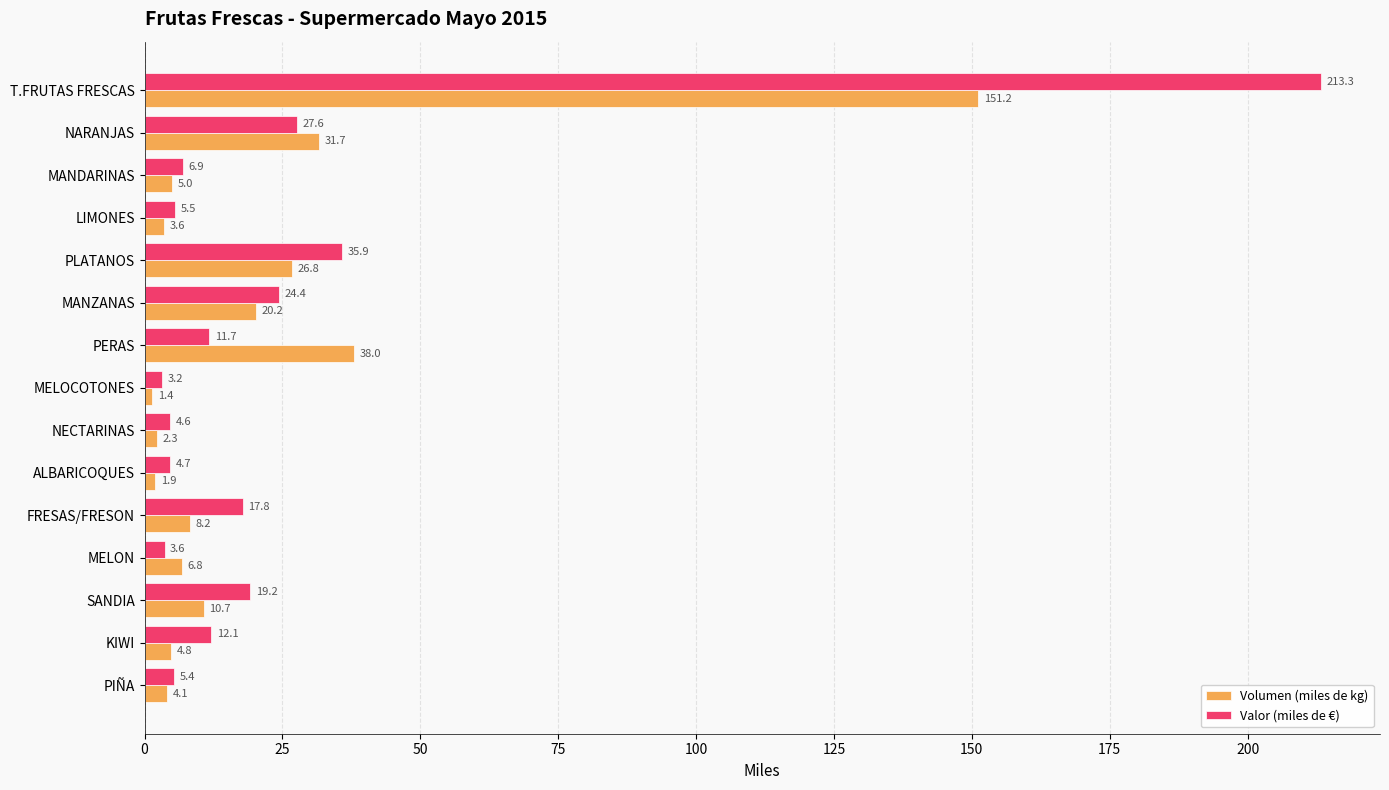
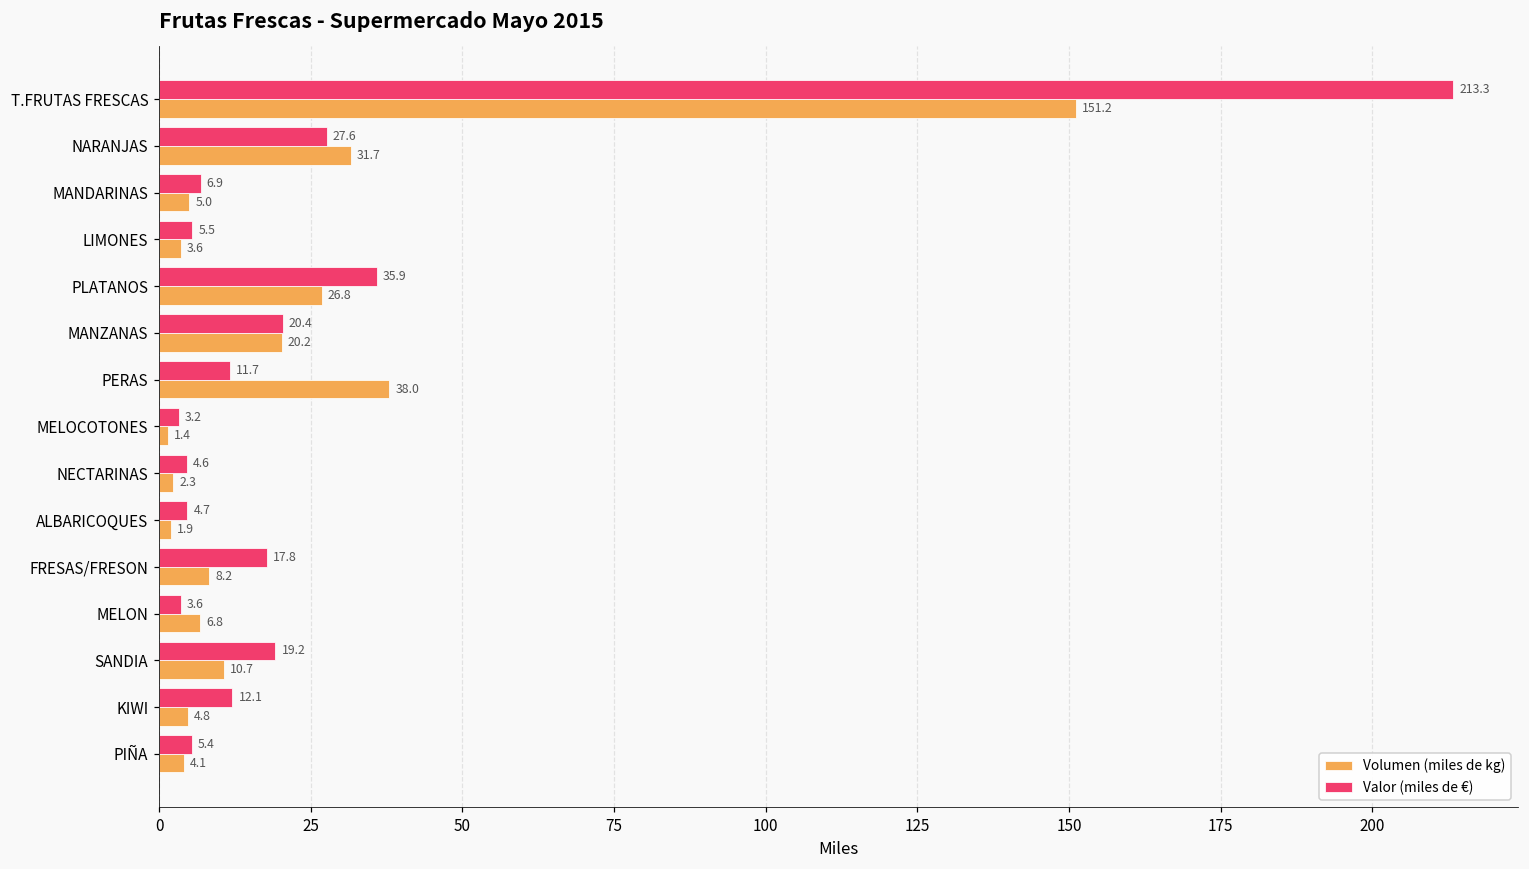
  {
    "Volumen (miles de kg)": {
      "T.FRUTAS FRESCAS": 151.2,
      "NARANJAS": 31.7,
      "MANDARINAS": 5.0,
      "LIMONES": 3.6,
      "PLATANOS": 26.8,
      "MANZANAS": 20.2,
      "PERAS": 38.0,
      "MELOCOTONES": 1.4,
      "NECTARINAS": 2.3,
      "ALBARICOQUES": 1.9,
      "FRESAS/FRESON": 8.2,
      "MELON": 6.8,
      "SANDIA": 10.7,
      "KIWI": 4.8,
      "PIÑA": 4.1
    },
    "Valor (miles de €)": {
      "T.FRUTAS FRESCAS": 213.3,
      "NARANJAS": 27.6,
      "MANDARINAS": 6.9,
      "LIMONES": 5.5,
      "PLATANOS": 35.9,
-     "MANZANAS": 24.4,
+     "MANZANAS": 20.4,
      "PERAS": 11.7,
      "MELOCOTONES": 3.2,
      "NECTARINAS": 4.6,
      "ALBARICOQUES": 4.7,
      "FRESAS/FRESON": 17.8,
      "MELON": 3.6,
      "SANDIA": 19.2,
      "KIWI": 12.1,
      "PIÑA": 5.4
    }
  }
